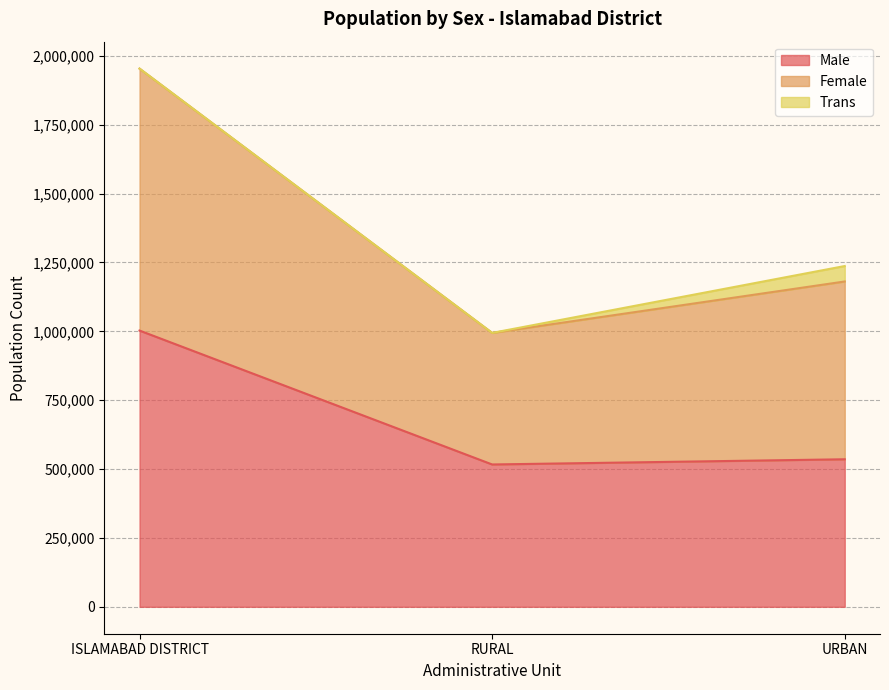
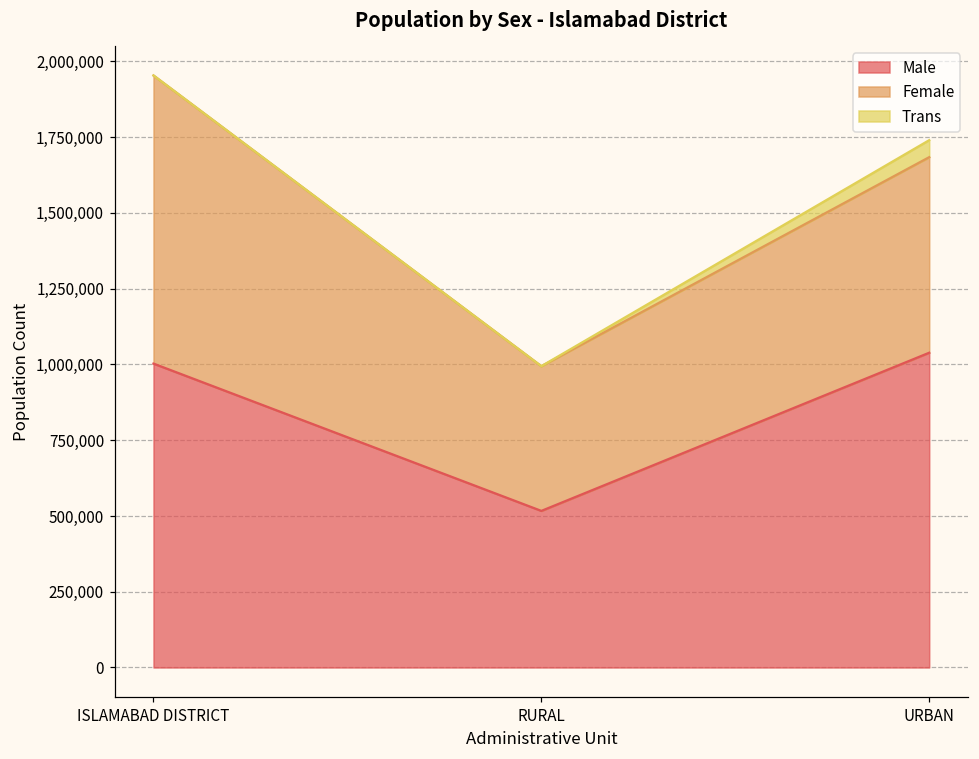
  {
    "Male": {
      "ISLAMABAD DISTRICT": "1,000,000",
      "RURAL": "520,000",
-     "URBAN": "540,000"
+     "URBAN": "1,040,000"
    }
  }
